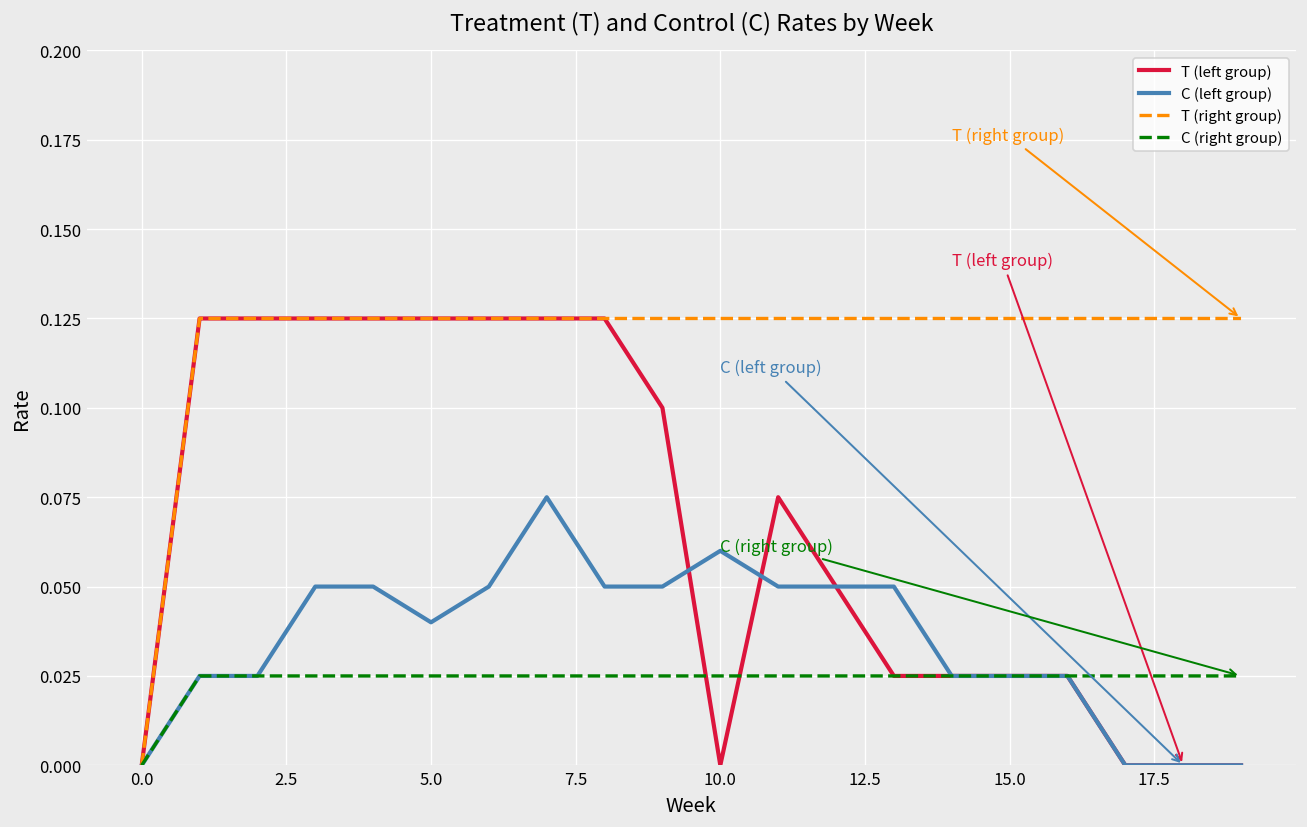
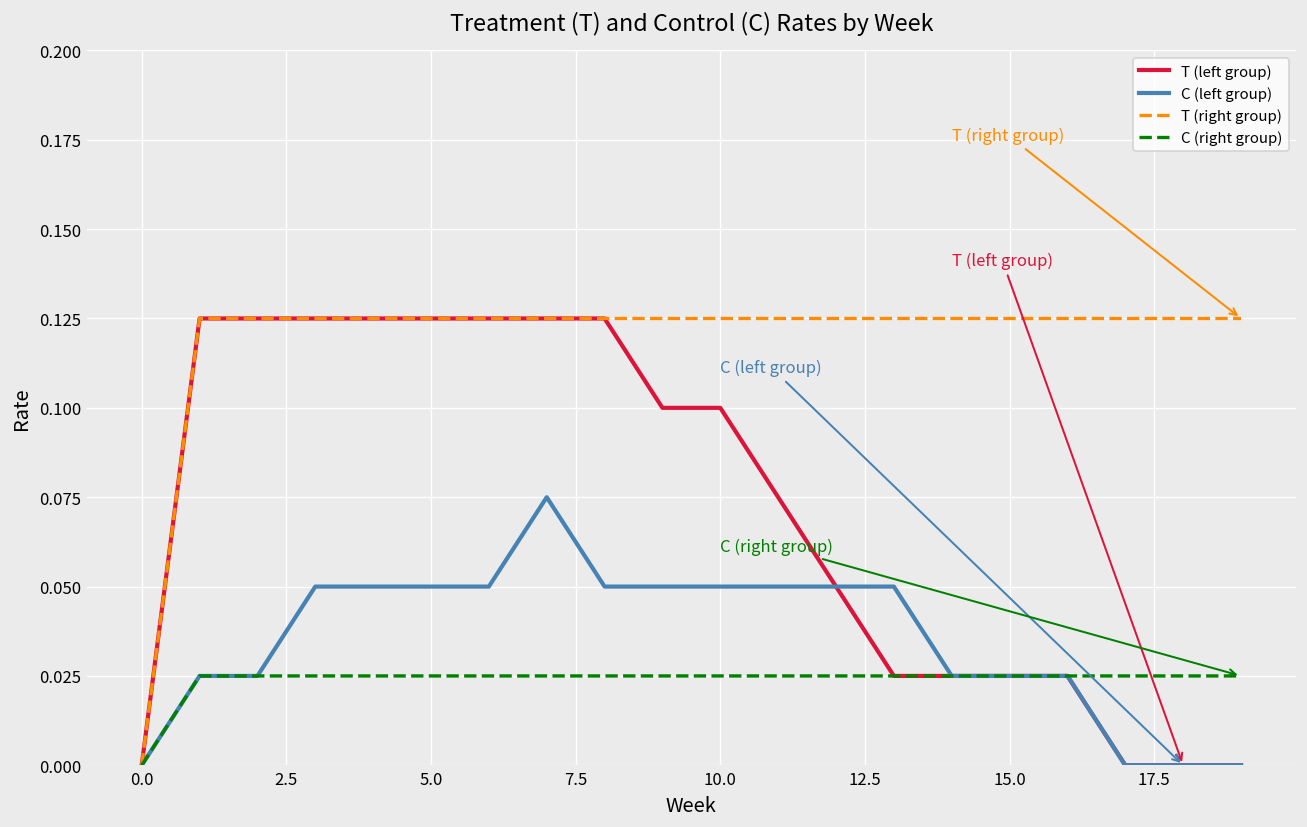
  {
    "T (left group)": {
-     "10.0": 0.0
+     "10.0": 0.1
    },
    "C (left group)": {
-     "5.0": 0.04,
-     "10.0": 0.06
+     "5.0": 0.05,
+     "10.0": 0.05
    },
    "T (right group)": {
      "10.0": 0.125,
      "15.0": 0.125
    },
    "C (right group)": {
      "5.0": 0.025,
      "10.0": 0.025
    }
  }
